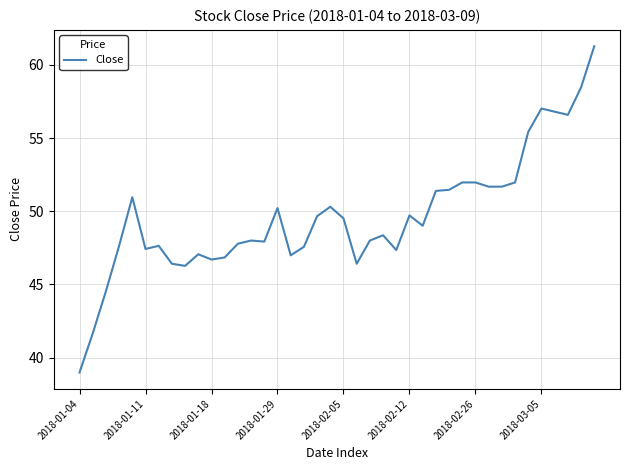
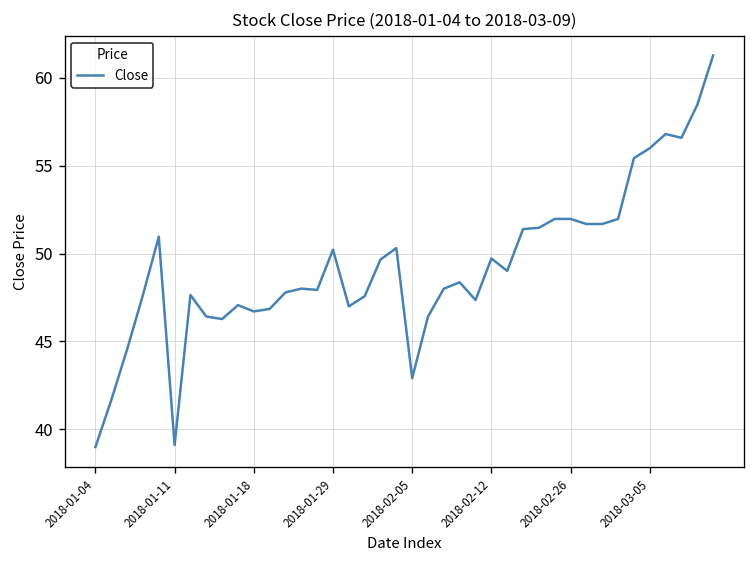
  {
    "2018-01-04": 39.0,
-   "2018-01-11": 47.4,
+   "2018-01-11": 39.1,
    "2018-01-18": 46.7,
    "2018-01-29": 50.2,
-   "2018-02-05": 49.5,
+   "2018-02-05": 42.9,
    "2018-02-12": 49.7,
    "2018-02-26": 52.0,
-   "2018-03-05": 57.0
+   "2018-03-05": 56.0
  }
